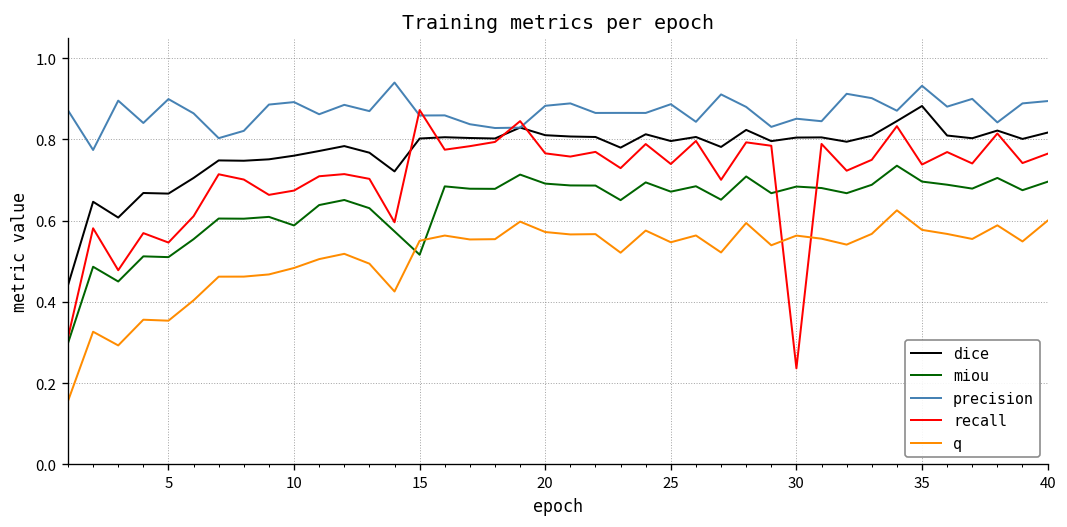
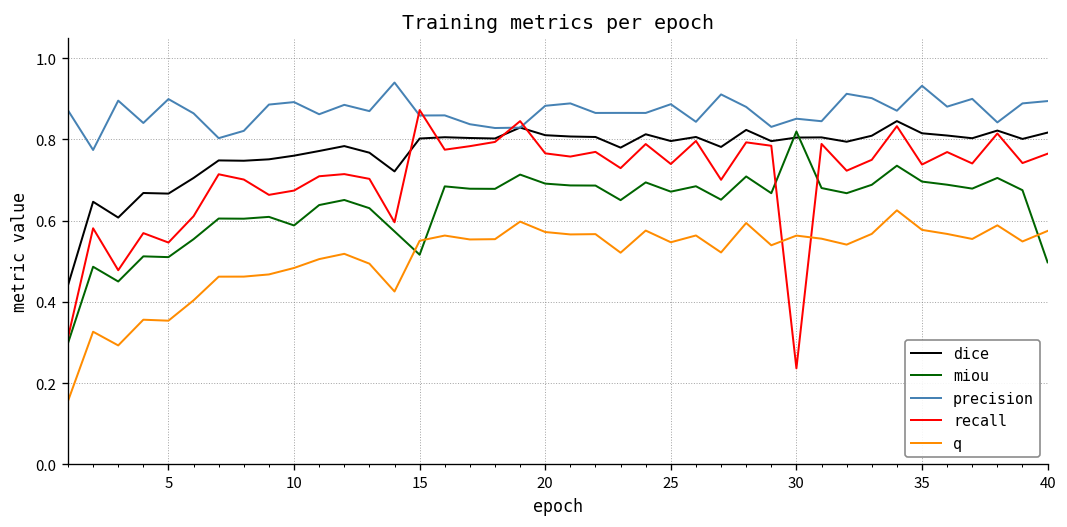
  {
    "dice": {
      "5": 0.67,
      "10": 0.76,
      "15": 0.80,
      "20": 0.81,
      "25": 0.80,
      "30": 0.80,
-     "35": 0.88,
+     "35": 0.81,
      "40": 0.82
    },
    "miou": {
      "5": 0.51,
      "10": 0.59,
      "15": 0.52,
      "20": 0.69,
      "25": 0.67,
-     "30": 0.68,
+     "30": 0.82,
      "35": 0.70,
-     "40": 0.70
+     "40": 0.50
    },
    "precision": {
      "5": 0.90,
      "10": 0.89,
      "15": 0.86,
      "20": 0.88,
      "25": 0.89,
      "30": 0.85,
      "35": 0.93,
      "40": 0.89
    },
    "recall": {
      "5": 0.55,
      "10": 0.67,
      "15": 0.87,
      "20": 0.77,
      "25": 0.74,
      "30": 0.24,
      "35": 0.74,
      "40": 0.76
    },
    "q": {
      "5": 0.35,
      "10": 0.48,
      "15": 0.55,
      "20": 0.57,
      "25": 0.55,
      "30": 0.56,
      "35": 0.58,
-     "40": 0.60
+     "40": 0.57
    }
  }
